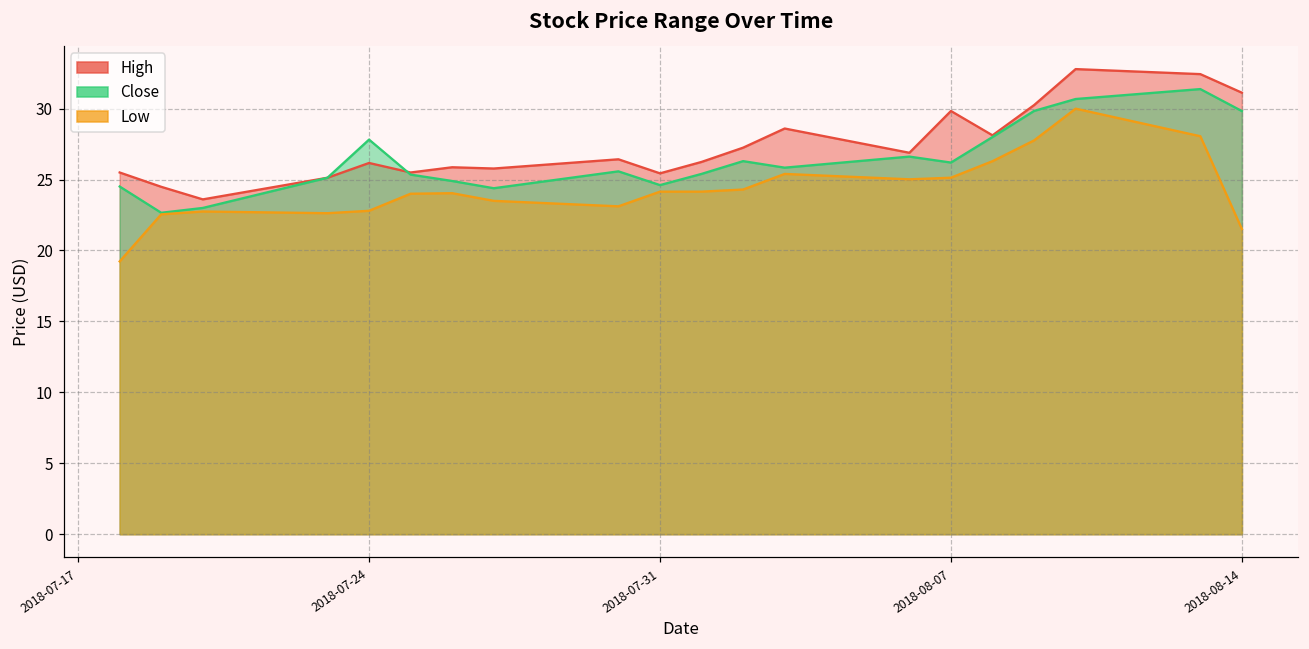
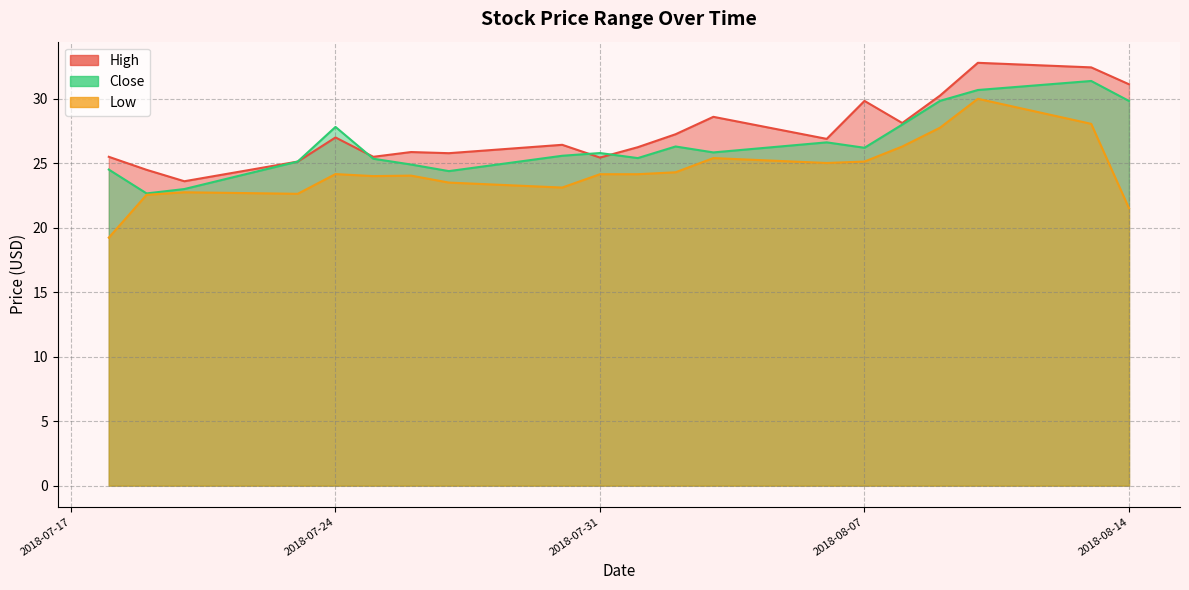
  {
    "High": {
-     "2018-07-24": 26.2,
+     "2018-07-24": 27.0,
      "2018-07-31": 25.4,
      "2018-08-07": 29.8,
      "2018-08-14": 31.1
    },
    "Close": {
      "2018-07-24": 27.8,
-     "2018-07-31": 24.6,
+     "2018-07-31": 25.8,
      "2018-08-07": 26.2,
      "2018-08-14": 29.8
    },
    "Low": {
-     "2018-07-24": 22.8,
+     "2018-07-24": 24.2,
      "2018-07-31": 24.2,
      "2018-08-07": 25.1,
      "2018-08-14": 21.5
    }
  }
